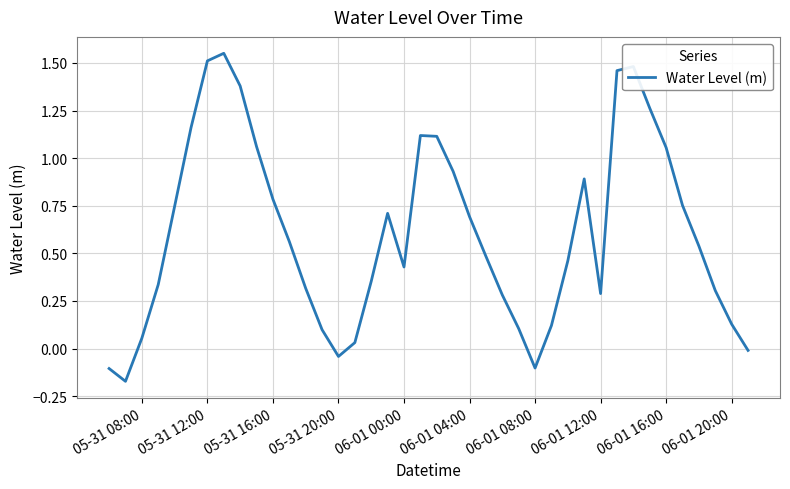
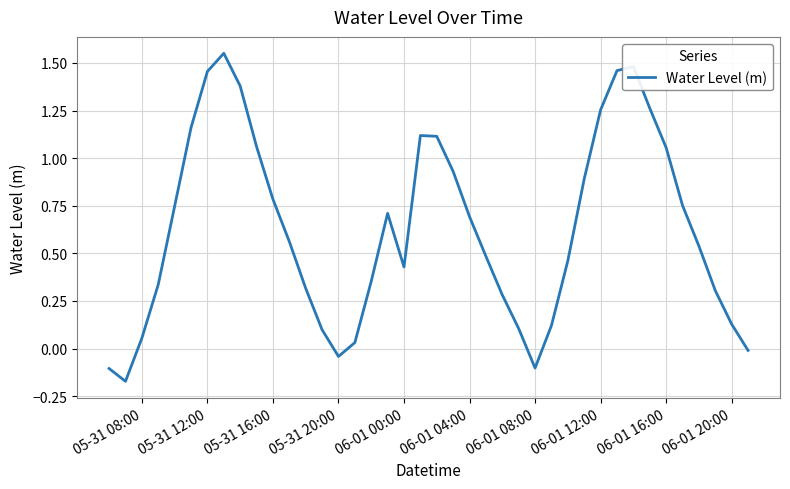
  {
    "05-31 08:00": 0.05,
-   "05-31 12:00": 1.51,
+   "05-31 12:00": 1.46,
    "05-31 16:00": 0.78,
    "05-31 20:00": -0.04,
    "06-01 00:00": 0.43,
    "06-01 04:00": 0.69,
    "06-01 08:00": -0.10,
-   "06-01 12:00": 0.29,
+   "06-01 12:00": 1.25,
    "06-01 16:00": 1.06,
    "06-01 20:00": 0.13
  }
